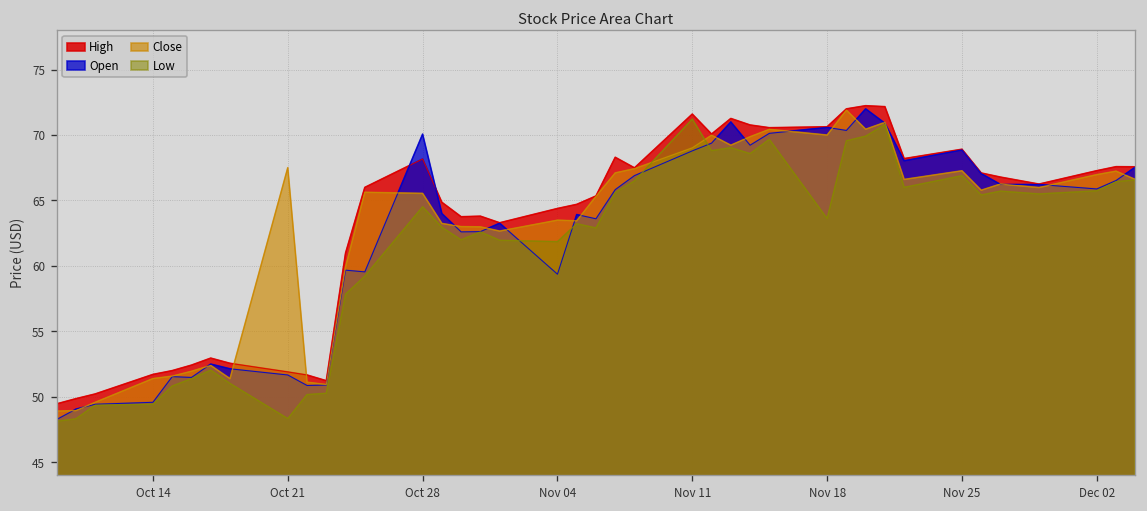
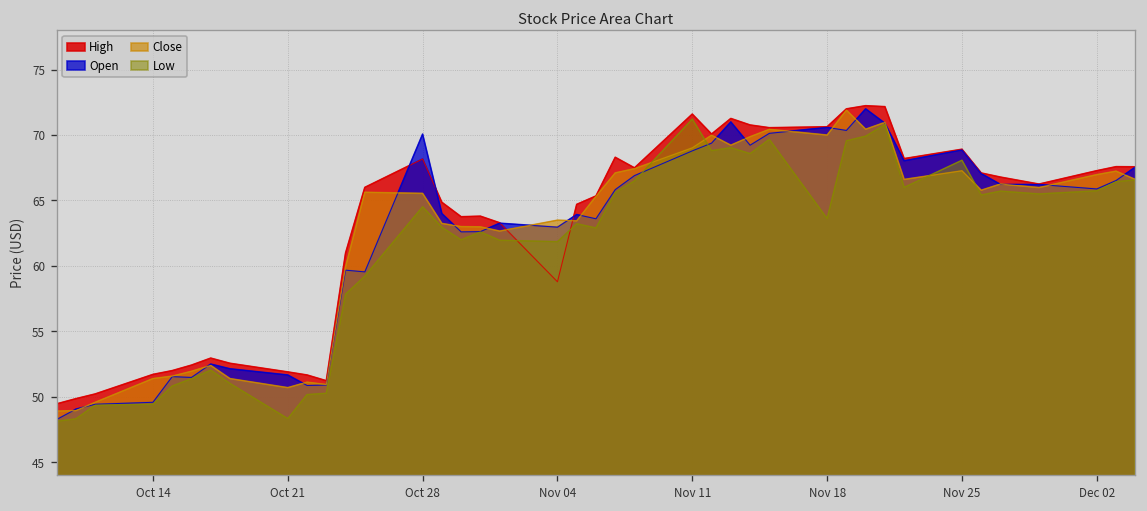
  {
    "High": {
      "Oct 14": 51.7,
      "Oct 21": 51.9,
      "Oct 28": 68.2,
-     "Nov 04": 64.4,
+     "Nov 04": 58.8,
      "Nov 11": 71.6,
      "Dec 02": 67.3
    },
    "Open": {
      "Oct 21": 51.7,
      "Oct 28": 70.1,
-     "Nov 04": 59.4
+     "Nov 04": 63.0
    },
    "Close": {
      "Oct 14": 51.4,
-     "Oct 21": 67.5,
+     "Oct 21": 50.7,
      "Oct 28": 65.5,
      "Nov 04": 63.5,
      "Nov 18": 70.0,
      "Nov 25": 67.3,
      "Dec 02": 67.0
    },
    "Low": {
      "Oct 21": 48.3,
      "Oct 28": 64.5,
      "Nov 04": 61.9,
      "Nov 11": 71.2,
      "Nov 18": 63.6,
-     "Nov 25": 66.9
+     "Nov 25": 68.1
    }
  }
